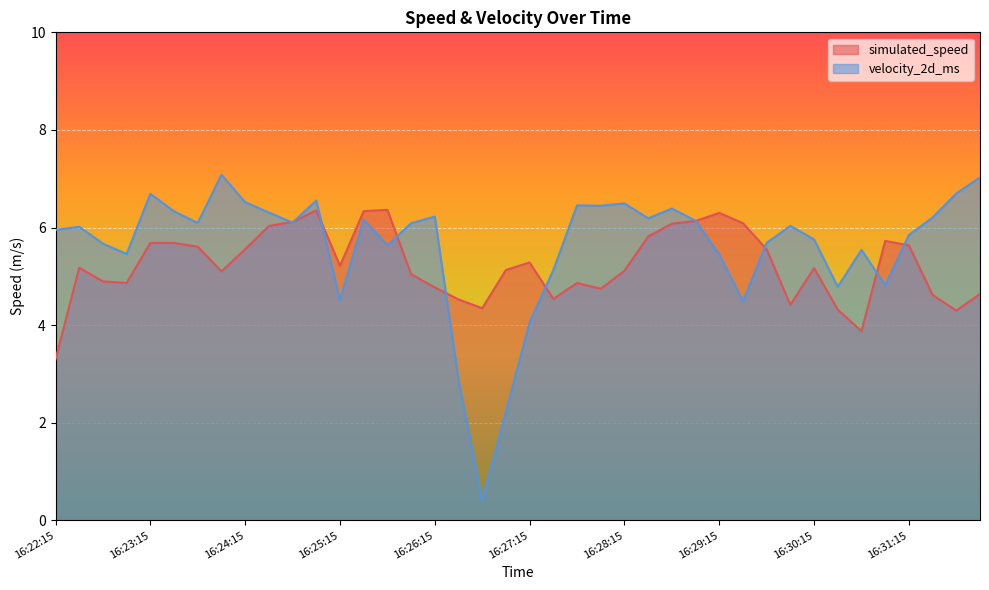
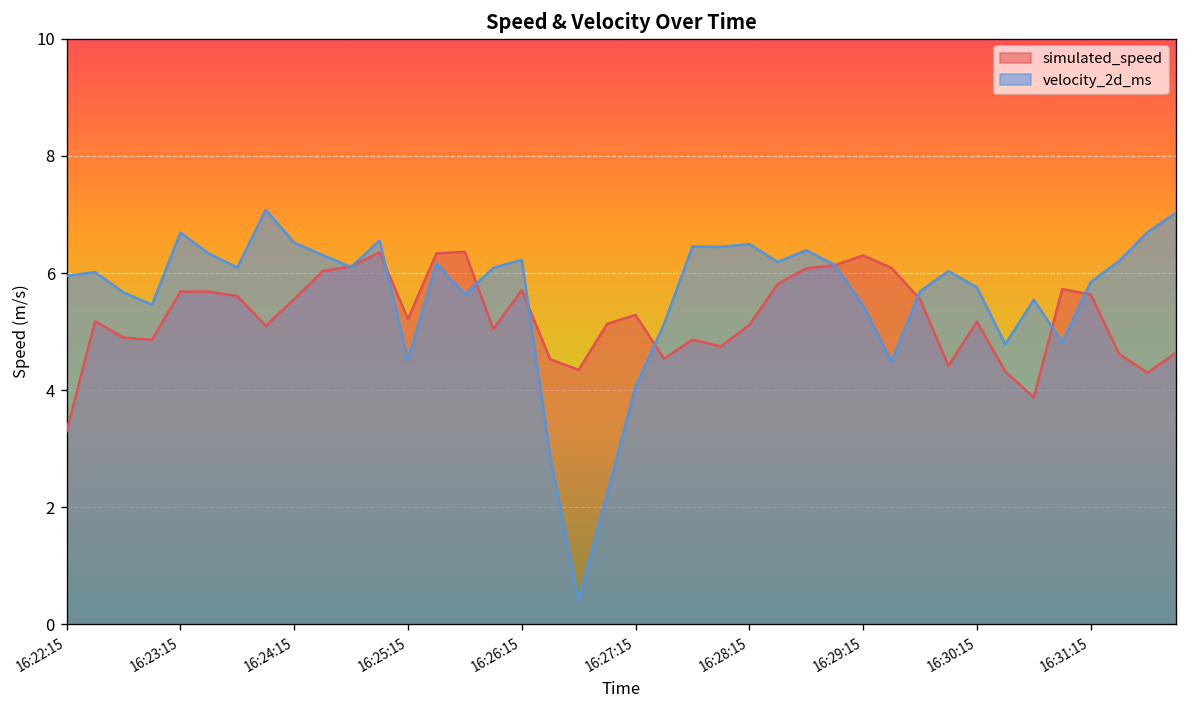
  {
    "simulated_speed": {
      "16:22:15": 3.3,
      "16:23:15": 5.7,
      "16:24:15": 5.6,
      "16:25:15": 5.2,
-     "16:26:15": 4.8,
+     "16:26:15": 5.7,
      "16:27:15": 5.3,
      "16:28:15": 5.1,
      "16:29:15": 6.3,
      "16:30:15": 5.2,
      "16:31:15": 5.6
    },
    "velocity_2d_ms": {
      "16:22:15": 6.0,
      "16:23:15": 6.7,
      "16:24:15": 6.5,
      "16:25:15": 4.5,
      "16:26:15": 6.2,
      "16:27:15": 4.1,
      "16:28:15": 6.5,
      "16:29:15": 5.4,
      "16:30:15": 5.8,
      "16:31:15": 5.8
    }
  }
